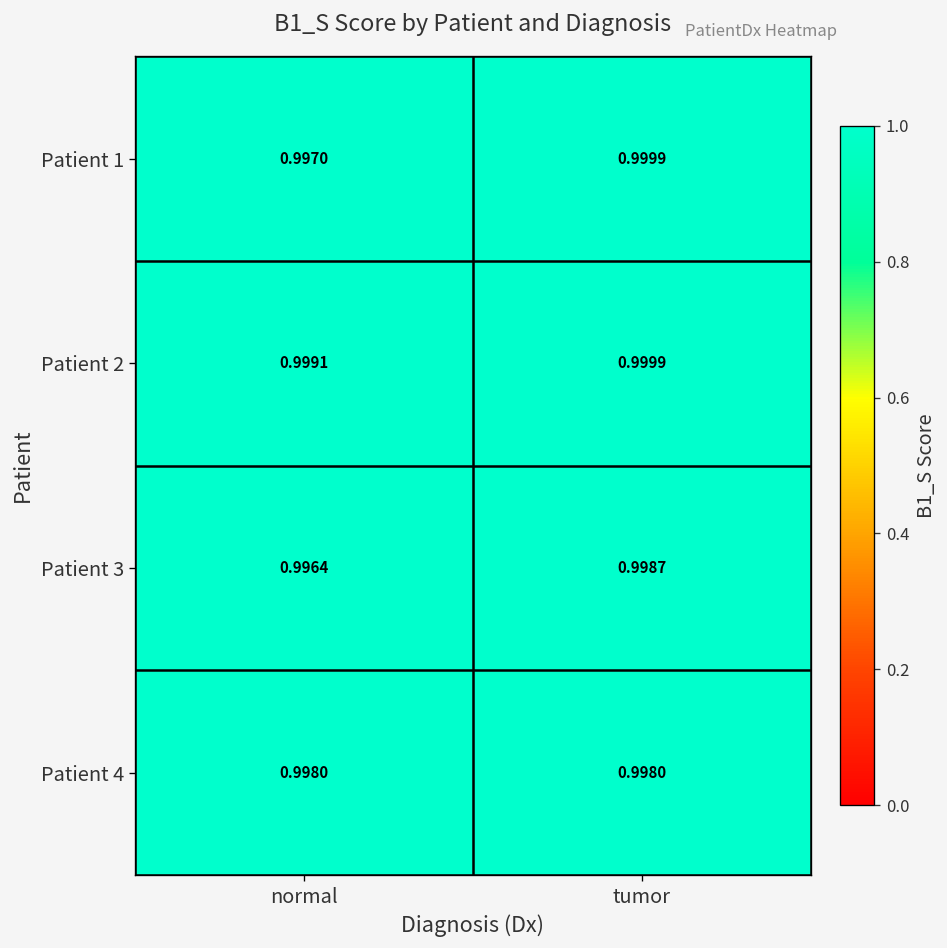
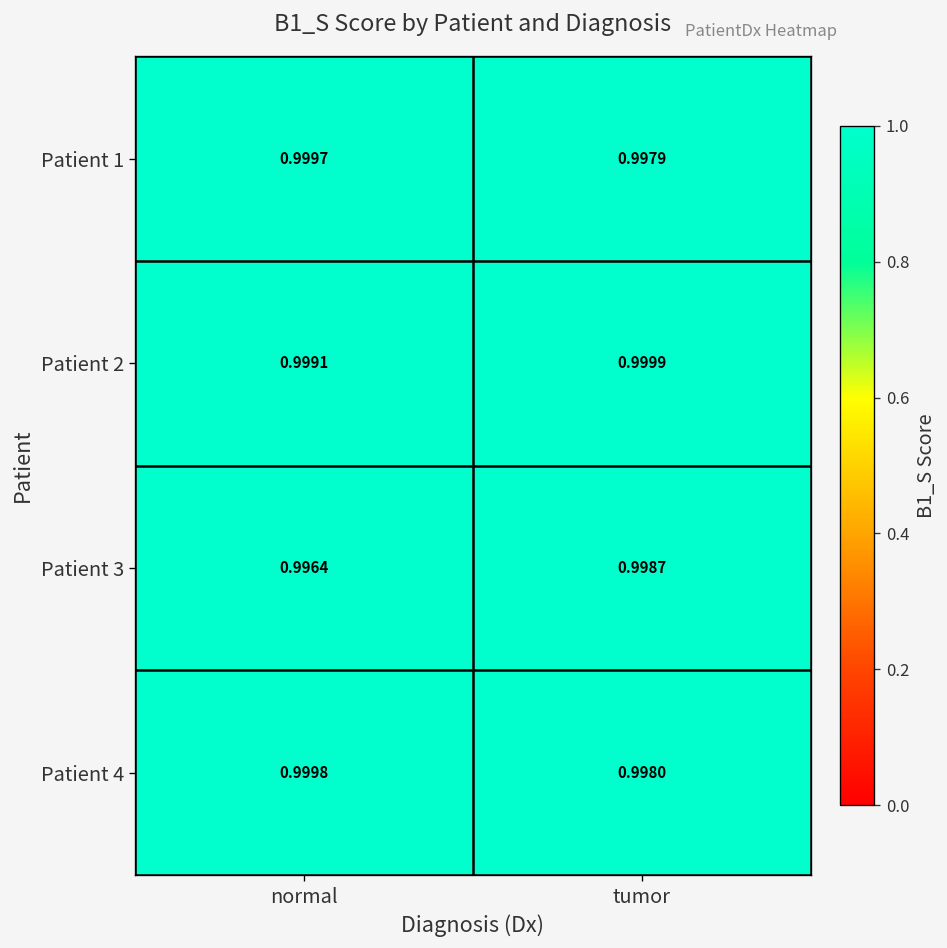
  {
    "Patient 1": {
-     "normal": 0.9970,
-     "tumor": 0.9999
+     "normal": 0.9997,
+     "tumor": 0.9979
    },
    "Patient 2": {
      "normal": 0.9991,
      "tumor": 0.9999
    },
    "Patient 3": {
      "normal": 0.9964,
      "tumor": 0.9987
    },
    "Patient 4": {
-     "normal": 0.9980,
+     "normal": 0.9998,
      "tumor": 0.9980
    }
  }
